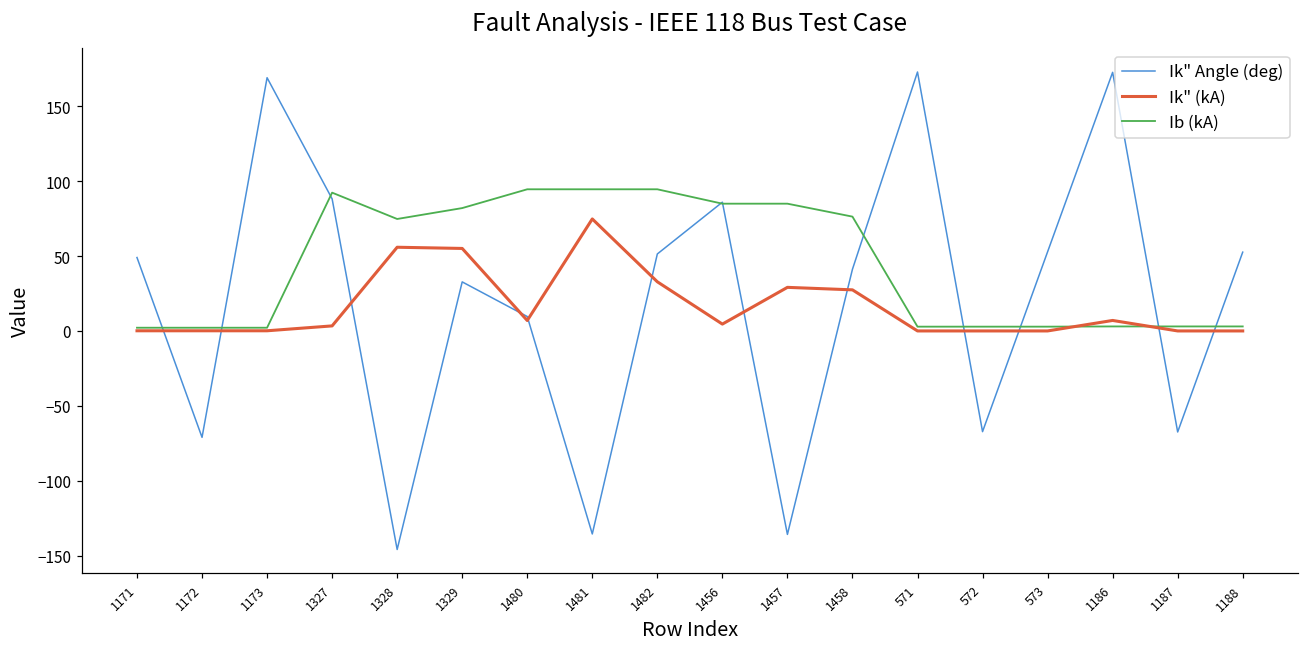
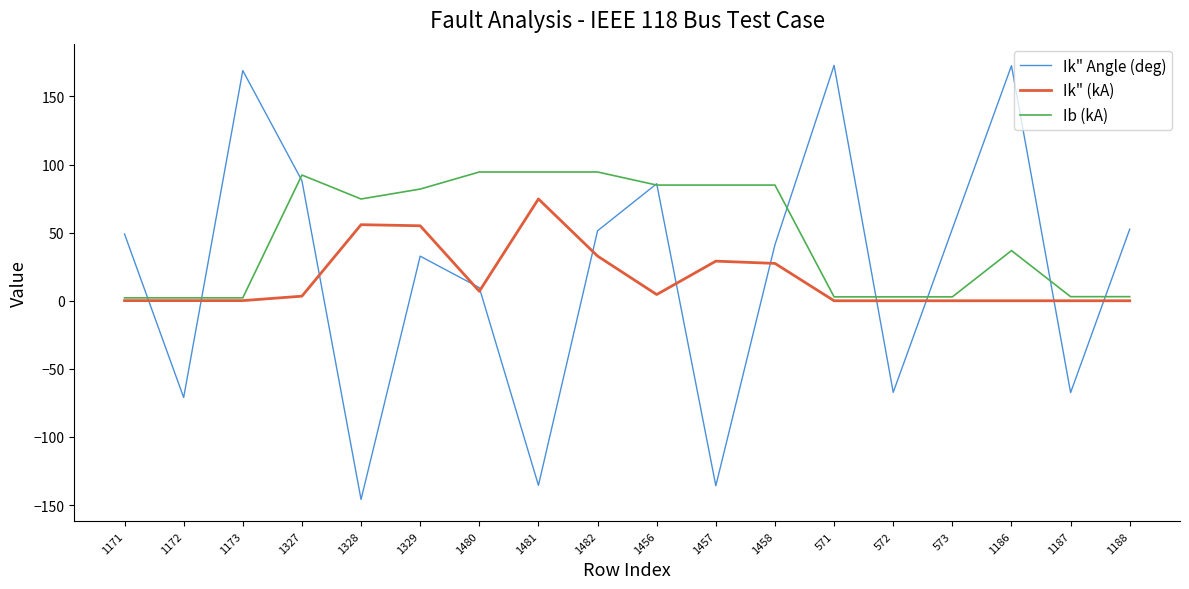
  {
    "Ik\" Angle (deg)": {
      "1171": 49,
      "1172": -71,
      "1173": 169,
      "1327": 88,
      "1328": -146,
      "1329": 33,
      "1480": 10,
      "1481": -135,
      "1482": 51,
      "1457": -136,
      "1458": 41,
      "571": 173,
      "572": -67,
      "573": 53,
      "1186": 173,
      "1187": -67,
      "1188": 53
    },
    "Ik\" (kA)": {
      "1171": 0,
      "1172": 0,
      "1173": 0,
      "1327": 3,
      "1328": 56,
      "1329": 55,
      "1480": 7,
      "1481": 75,
      "1482": 33,
      "1456": 5,
      "1457": 29,
      "1458": 27,
      "571": 0,
      "572": 0,
      "573": 0,
-     "1186": 7,
+     "1186": 0,
      "1187": 0,
      "1188": 0
    },
    "Ib (kA)": {
      "1171": 2,
      "1172": 2,
      "1173": 2,
      "1327": 92,
      "1328": 75,
      "1329": 82,
      "1480": 95,
      "1481": 95,
      "1482": 95,
      "1457": 85,
-     "1458": 76,
+     "1458": 85,
      "571": 3,
      "572": 3,
      "573": 3,
-     "1186": 3,
+     "1186": 37,
      "1187": 3,
      "1188": 3
    }
  }
